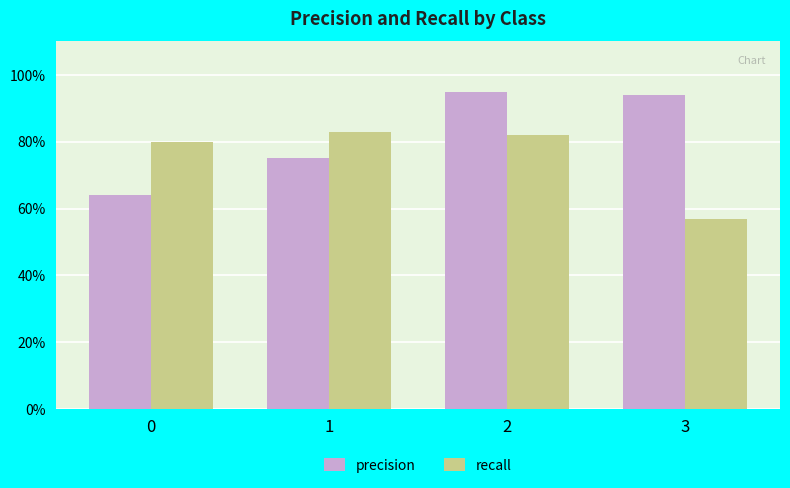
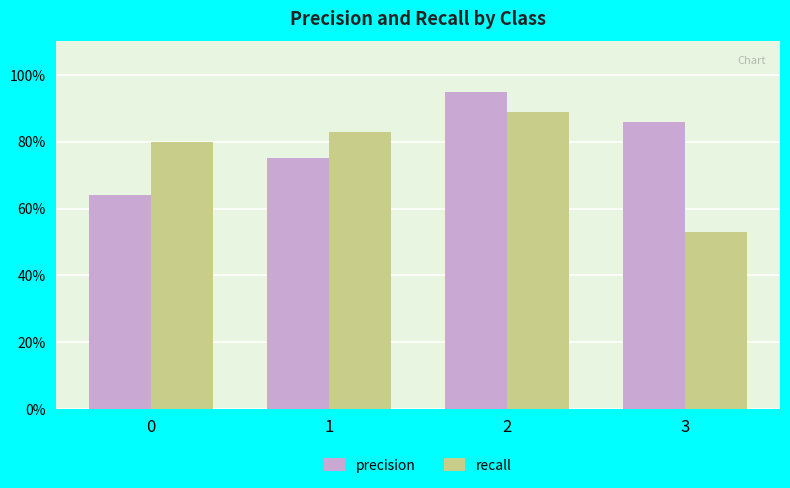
  {
    "precision": {
      "0": "64%",
      "1": "75%",
      "2": "95%",
-     "3": "94%"
+     "3": "86%"
    },
    "recall": {
      "0": "80%",
      "1": "83%",
-     "2": "82%",
-     "3": "57%"
+     "2": "89%",
+     "3": "53%"
    }
  }
